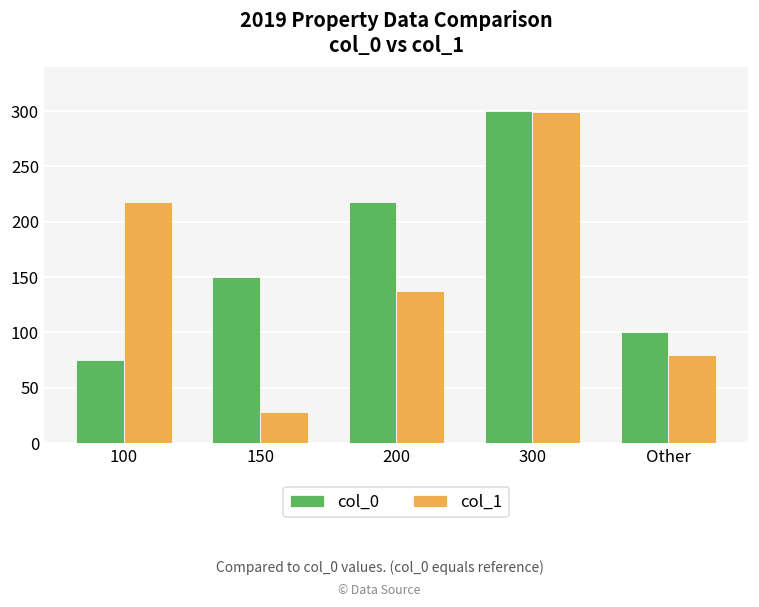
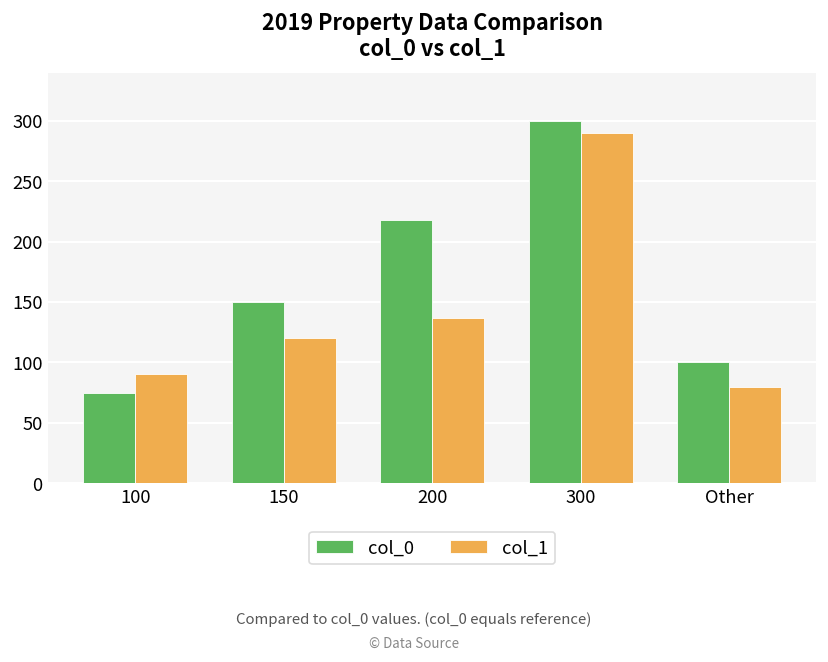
  {
    "col_0": {
      "100": 75,
      "150": 150,
      "200": 218,
      "300": 300,
      "Other": 100
    },
    "col_1": {
-     "100": 218,
-     "150": 28,
+     "100": 90,
+     "150": 120,
      "200": 137,
-     "300": 299,
+     "300": 290,
      "Other": 80
    }
  }
